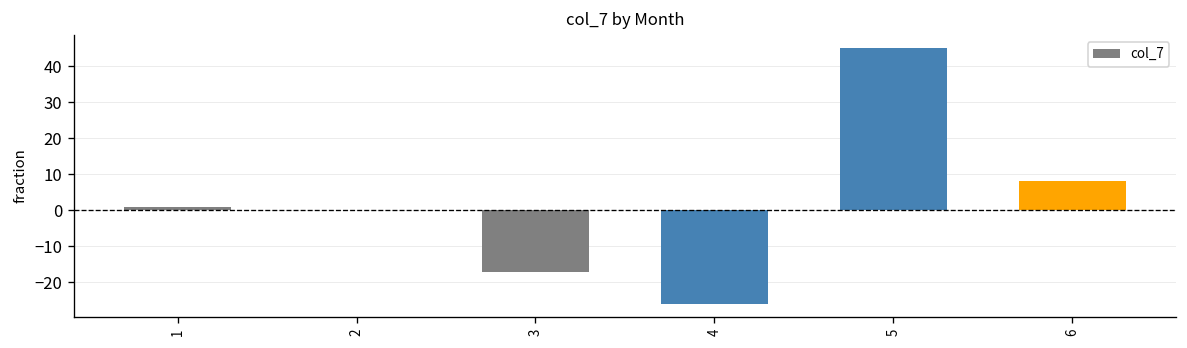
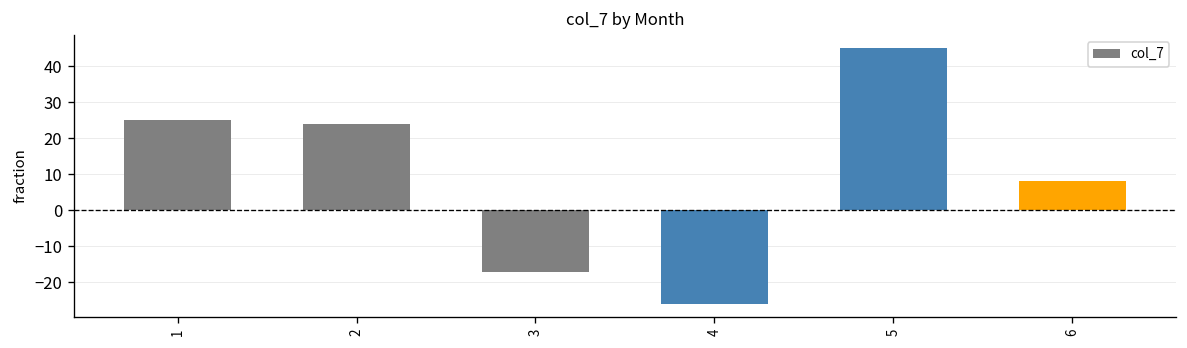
  {
-   "1": 1,
-   "2": 0,
+   "1": 25,
+   "2": 24,
    "3": -17,
    "4": -26,
    "5": 45,
    "6": 8
  }
